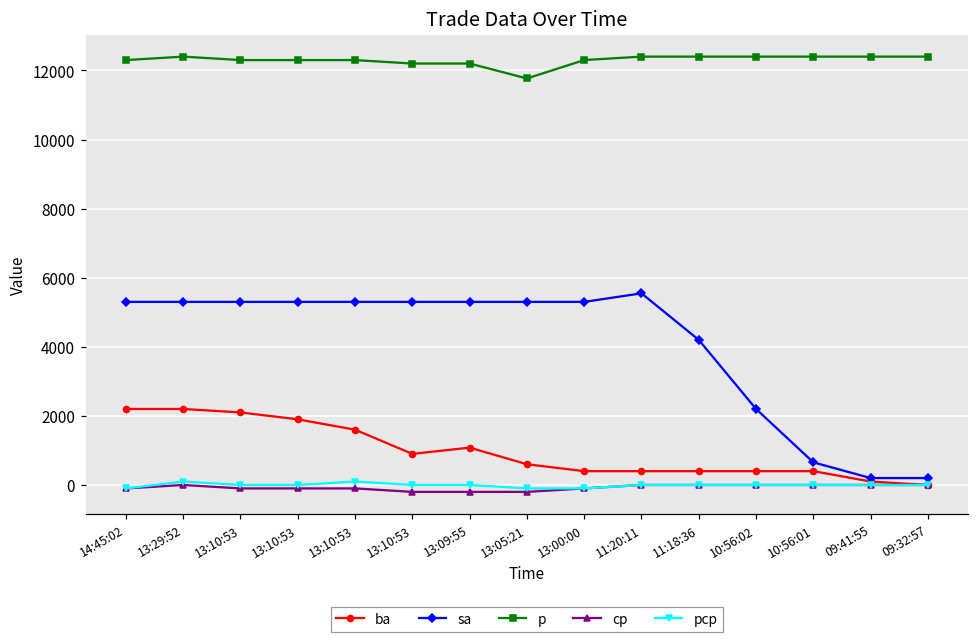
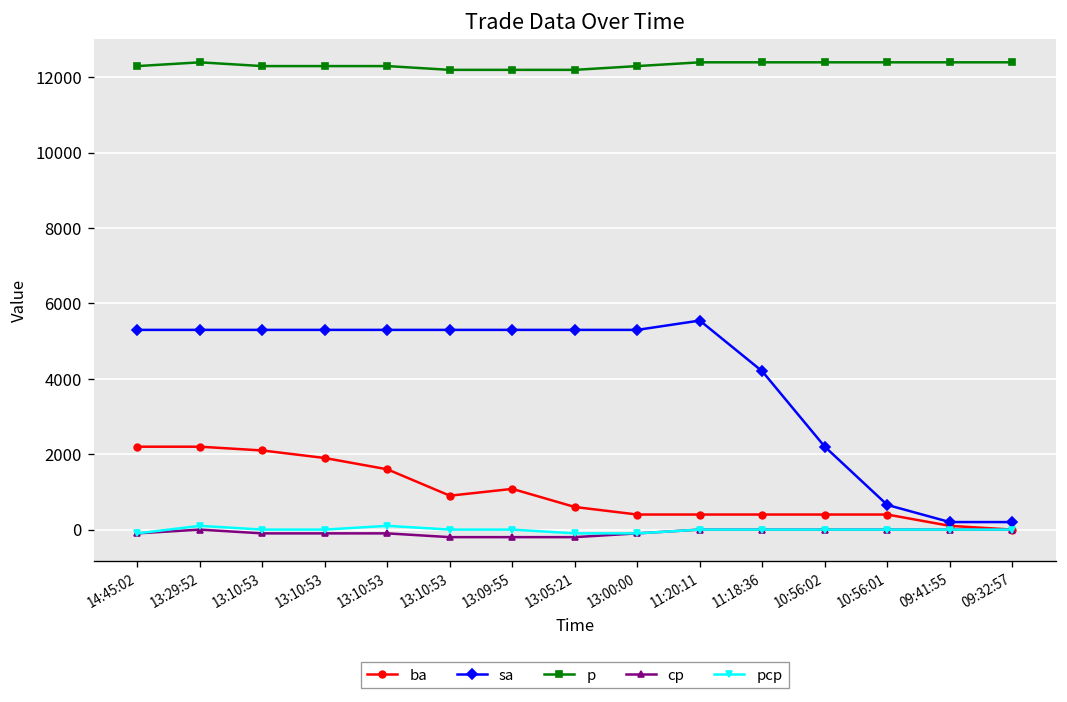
  {
    "ba": {
      "14:45:02": 2200,
      "13:29:52": 2200,
      "13:09:55": 1100,
      "13:05:21": 600,
      "13:00:00": 400,
      "11:20:11": 400,
      "11:18:36": 400,
      "10:56:02": 400,
      "10:56:01": 400,
      "09:41:55": 100
    },
    "sa": {
      "14:45:02": 5300,
      "13:29:52": 5300,
      "13:09:55": 5300,
      "13:05:21": 5300,
      "13:00:00": 5300,
      "11:20:11": 5500,
      "11:18:36": 4200,
      "10:56:02": 2200,
      "10:56:01": 700,
      "09:41:55": 200,
      "09:32:57": 200
    },
    "p": {
      "14:45:02": 12300,
      "13:29:52": 12400,
      "13:09:55": 12200,
-     "13:05:21": 11800,
+     "13:05:21": 12200,
      "13:00:00": 12300,
      "11:20:11": 12400,
      "11:18:36": 12400,
      "10:56:02": 12400,
      "10:56:01": 12400,
      "09:41:55": 12400,
      "09:32:57": 12400
    },
    "cp": {
      "13:29:52": 0,
      "13:09:55": -200,
      "13:05:21": -200
    },
    "pcp": {
      "13:29:52": 100,
      "13:09:55": 0,
      "13:05:21": -100
    }
  }
